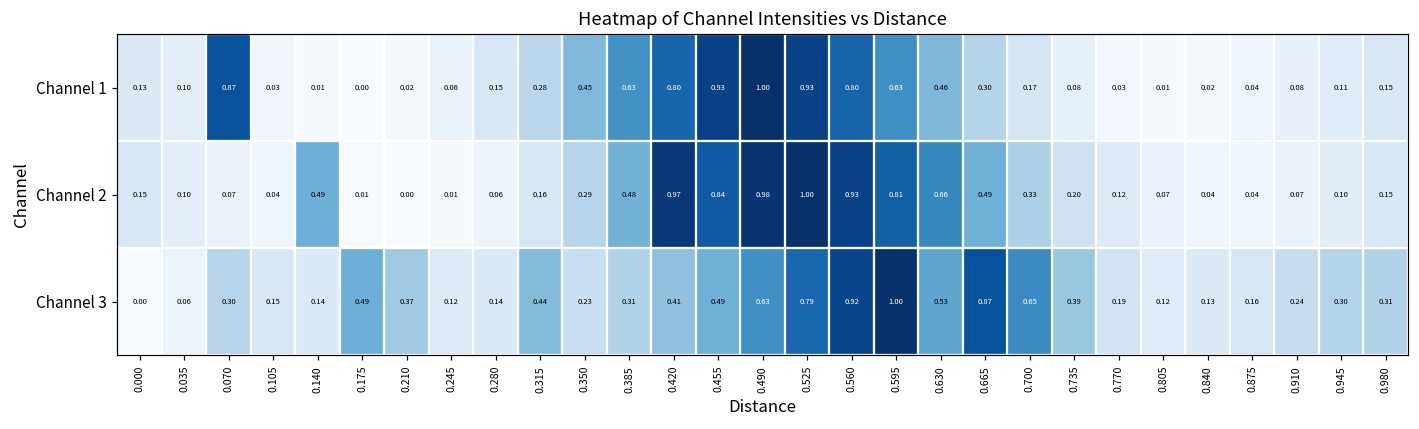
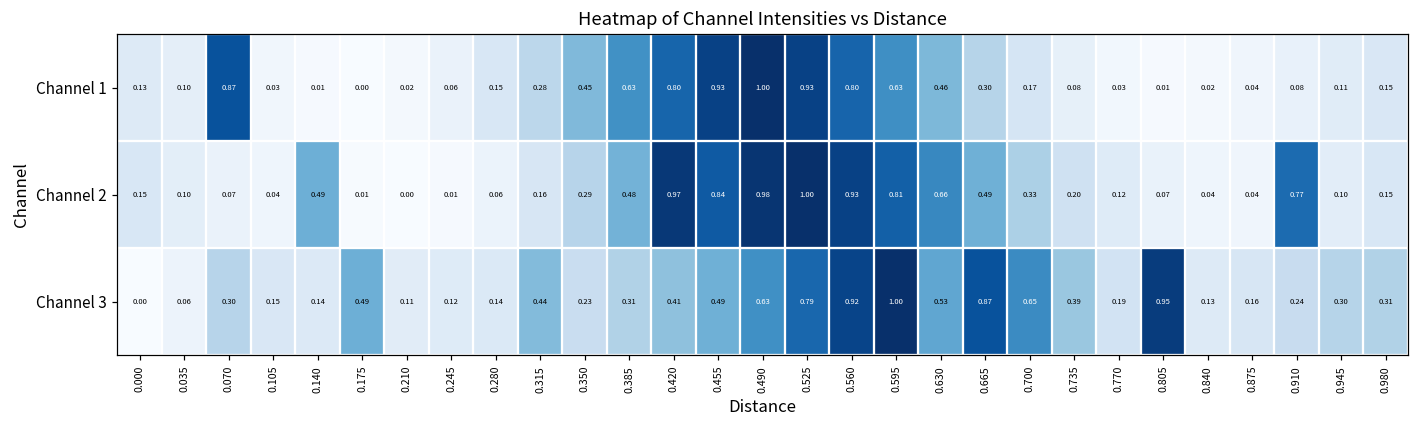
  {
    "Channel 1": {
      "0.000": 0.13,
      "0.035": 0.10,
      "0.070": 0.87,
      "0.105": 0.03,
      "0.140": 0.01,
      "0.175": 0.00,
      "0.210": 0.02,
      "0.245": 0.06,
      "0.280": 0.15,
      "0.315": 0.28,
      "0.350": 0.45,
      "0.385": 0.63,
      "0.420": 0.80,
      "0.455": 0.93,
      "0.490": 1.00,
      "0.525": 0.93,
      "0.560": 0.80,
      "0.595": 0.63,
      "0.630": 0.46,
      "0.665": 0.30,
      "0.700": 0.17,
      "0.735": 0.08,
      "0.770": 0.03,
      "0.805": 0.01,
      "0.840": 0.02,
      "0.875": 0.04,
      "0.910": 0.08,
      "0.945": 0.11,
      "0.980": 0.15
    },
    "Channel 2": {
      "0.000": 0.15,
      "0.035": 0.10,
      "0.070": 0.07,
      "0.105": 0.04,
      "0.140": 0.49,
      "0.175": 0.01,
      "0.210": 0.00,
      "0.245": 0.01,
      "0.280": 0.06,
      "0.315": 0.16,
      "0.350": 0.29,
      "0.385": 0.48,
      "0.420": 0.97,
      "0.455": 0.84,
      "0.490": 0.98,
      "0.525": 1.00,
      "0.560": 0.93,
      "0.595": 0.81,
      "0.630": 0.66,
      "0.665": 0.49,
      "0.700": 0.33,
      "0.735": 0.20,
      "0.770": 0.12,
      "0.805": 0.07,
      "0.840": 0.04,
      "0.875": 0.04,
-     "0.910": 0.07,
+     "0.910": 0.77,
      "0.945": 0.10,
      "0.980": 0.15
    },
    "Channel 3": {
      "0.000": 0.00,
      "0.035": 0.06,
      "0.070": 0.30,
      "0.105": 0.15,
      "0.140": 0.14,
      "0.175": 0.49,
-     "0.210": 0.37,
+     "0.210": 0.11,
      "0.245": 0.12,
      "0.280": 0.14,
      "0.315": 0.44,
      "0.350": 0.23,
      "0.385": 0.31,
      "0.420": 0.41,
      "0.455": 0.49,
      "0.490": 0.63,
      "0.525": 0.79,
      "0.560": 0.92,
      "0.595": 1.00,
      "0.630": 0.53,
      "0.665": 0.87,
      "0.700": 0.65,
      "0.735": 0.39,
      "0.770": 0.19,
-     "0.805": 0.12,
+     "0.805": 0.95,
      "0.840": 0.13,
      "0.875": 0.16,
      "0.910": 0.24,
      "0.945": 0.30,
      "0.980": 0.31
    }
  }
